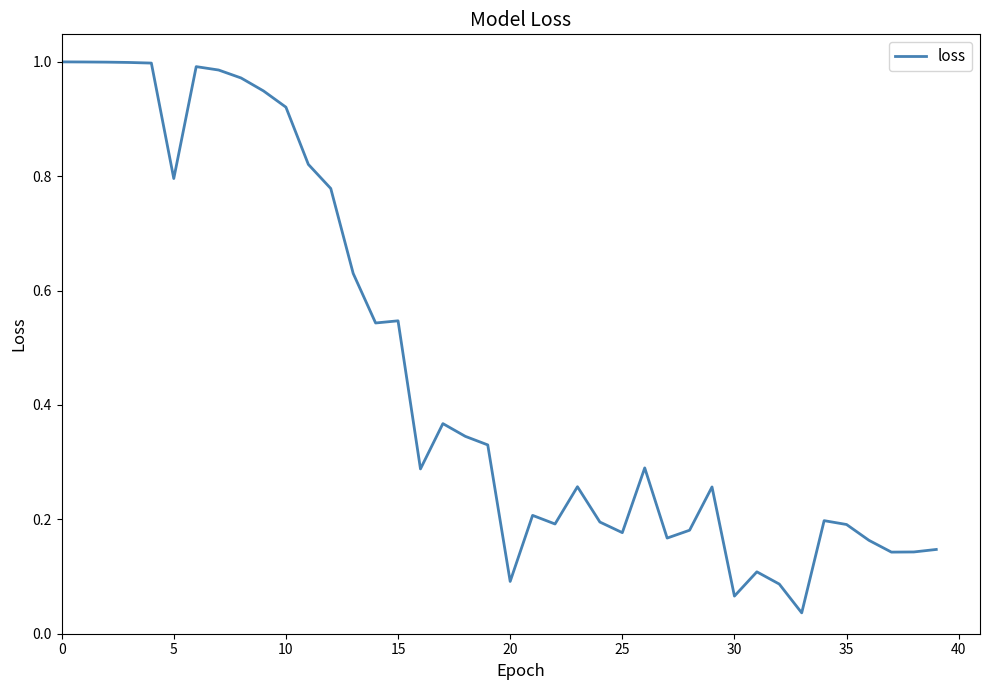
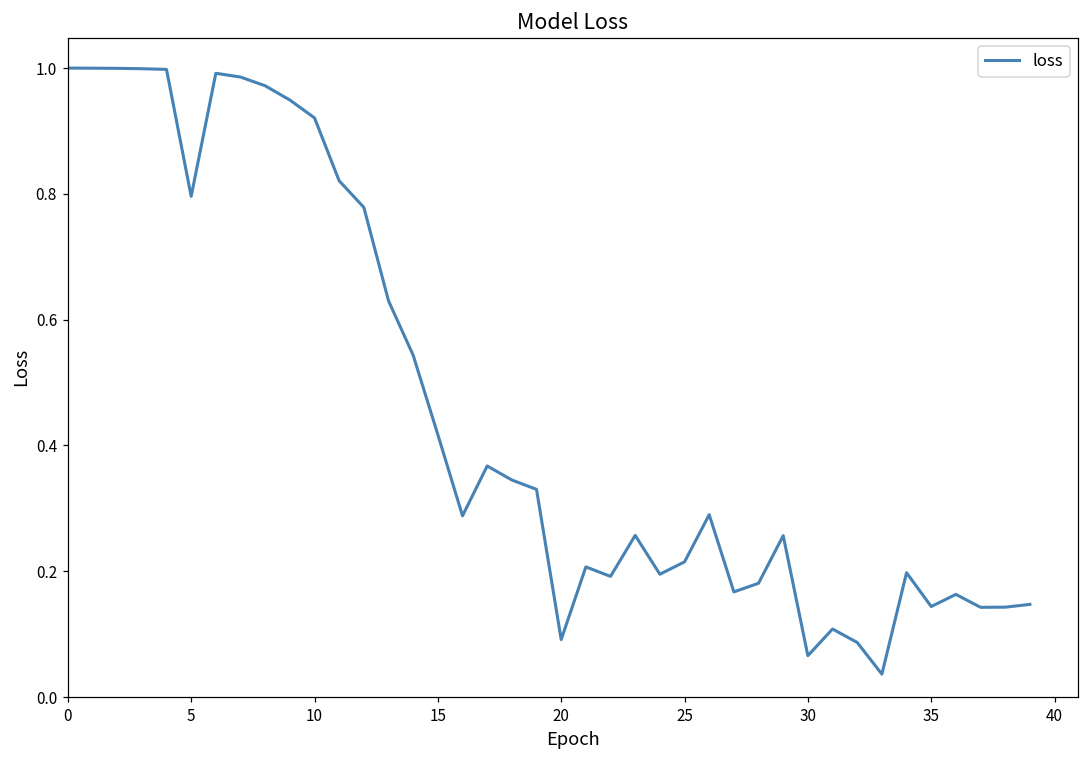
  {
    "0": 1.00,
    "5": 0.80,
    "10": 0.92,
-   "15": 0.55,
+   "15": 0.42,
    "20": 0.09,
-   "25": 0.18,
+   "25": 0.21,
    "30": 0.07,
-   "35": 0.19
+   "35": 0.14
  }
